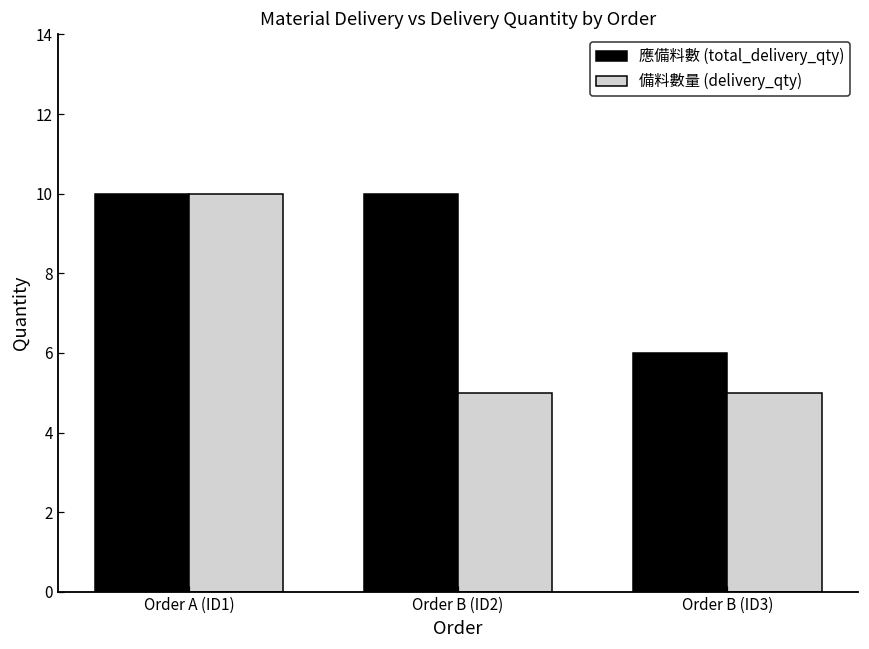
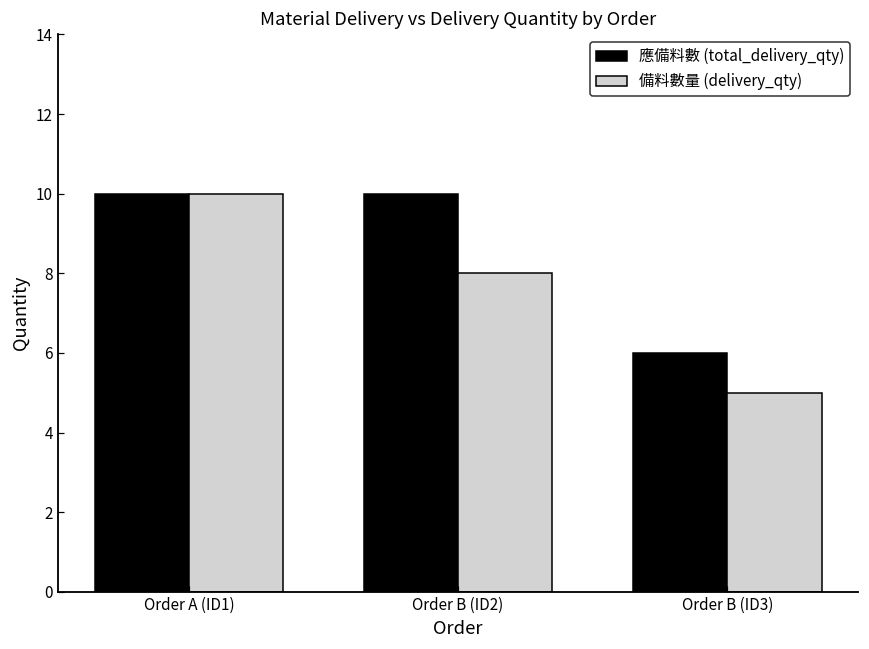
  {
    "應備料數 (total_delivery_qty)": {
      "Order A (ID1)": 10,
      "Order B (ID2)": 10,
      "Order B (ID3)": 6
    },
    "備料數量 (delivery_qty)": {
      "Order A (ID1)": 10,
-     "Order B (ID2)": 5,
+     "Order B (ID2)": 8,
      "Order B (ID3)": 5
    }
  }
